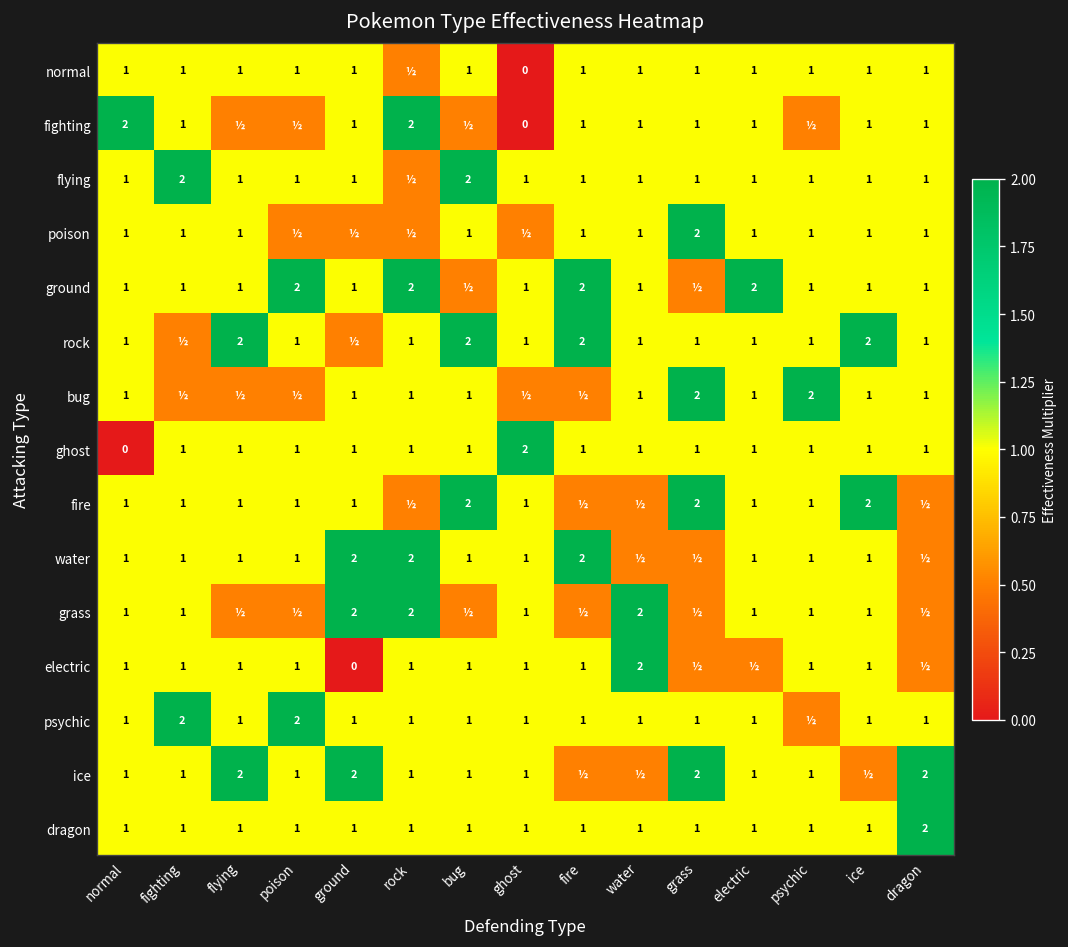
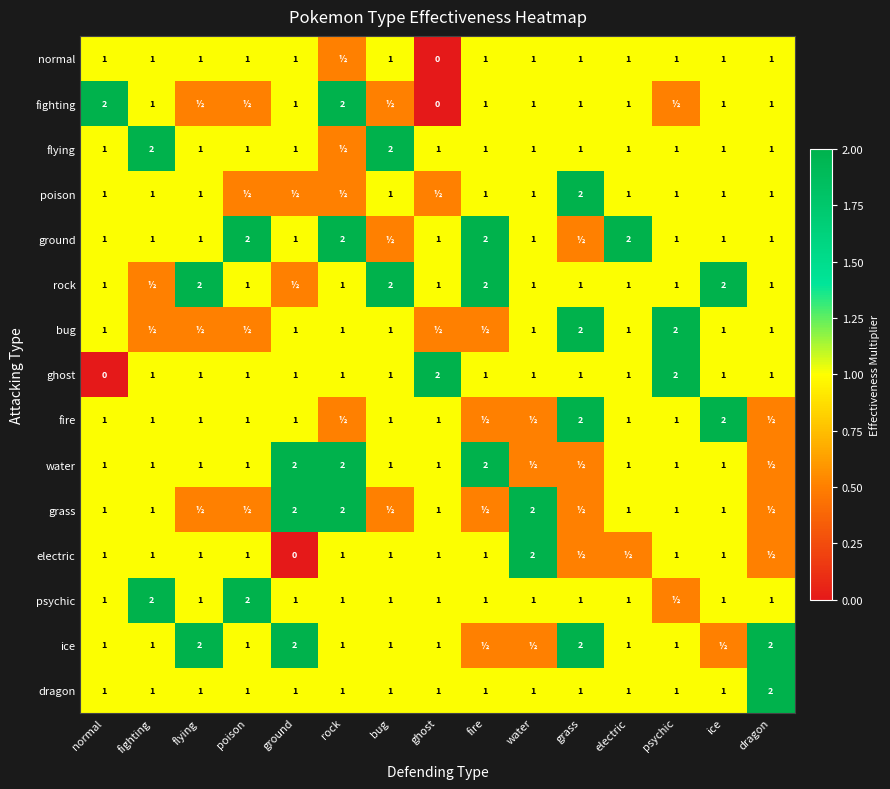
  {
    "normal": {
      "normal": 1,
      "fighting": 1,
      "flying": 1,
      "poison": 1,
      "ground": 1,
      "bug": 1,
      "ghost": 0,
      "fire": 1,
      "water": 1,
      "grass": 1,
      "electric": 1,
      "psychic": 1,
      "ice": 1,
      "dragon": 1
    },
    "fighting": {
      "normal": 2,
      "fighting": 1,
      "ground": 1,
      "rock": 2,
      "ghost": 0,
      "fire": 1,
      "water": 1,
      "grass": 1,
      "electric": 1,
      "ice": 1,
      "dragon": 1
    },
    "flying": {
      "normal": 1,
      "fighting": 2,
      "flying": 1,
      "poison": 1,
      "ground": 1,
      "bug": 2,
      "ghost": 1,
      "fire": 1,
      "water": 1,
      "grass": 1,
      "electric": 1,
      "psychic": 1,
      "ice": 1,
      "dragon": 1
    },
    "poison": {
      "normal": 1,
      "fighting": 1,
      "flying": 1,
      "bug": 1,
      "fire": 1,
      "water": 1,
      "grass": 2,
      "electric": 1,
      "psychic": 1,
      "ice": 1,
      "dragon": 1
    },
    "ground": {
      "normal": 1,
      "fighting": 1,
      "flying": 1,
      "poison": 2,
      "ground": 1,
      "rock": 2,
      "ghost": 1,
      "fire": 2,
      "water": 1,
      "electric": 2,
      "psychic": 1,
      "ice": 1,
      "dragon": 1
    },
    "rock": {
      "normal": 1,
      "flying": 2,
      "poison": 1,
      "rock": 1,
      "bug": 2,
      "ghost": 1,
      "fire": 2,
      "water": 1,
      "grass": 1,
      "electric": 1,
      "psychic": 1,
      "ice": 2,
      "dragon": 1
    },
    "bug": {
      "normal": 1,
      "ground": 1,
      "rock": 1,
      "bug": 1,
      "water": 1,
      "grass": 2,
      "electric": 1,
      "psychic": 2,
      "ice": 1,
      "dragon": 1
    },
    "ghost": {
      "normal": 0,
      "fighting": 1,
      "flying": 1,
      "poison": 1,
      "ground": 1,
      "rock": 1,
      "bug": 1,
      "ghost": 2,
      "fire": 1,
      "water": 1,
      "grass": 1,
      "electric": 1,
-     "psychic": 1,
+     "psychic": 2,
      "ice": 1,
      "dragon": 1
    },
    "fire": {
      "normal": 1,
      "fighting": 1,
      "flying": 1,
      "poison": 1,
      "ground": 1,
-     "bug": 2,
+     "bug": 1,
      "ghost": 1,
      "grass": 2,
      "electric": 1,
      "psychic": 1,
      "ice": 2
    },
    "water": {
      "normal": 1,
      "fighting": 1,
      "flying": 1,
      "poison": 1,
      "ground": 2,
      "rock": 2,
      "bug": 1,
      "ghost": 1,
      "fire": 2,
      "electric": 1,
      "psychic": 1,
      "ice": 1
    },
    "grass": {
      "normal": 1,
      "fighting": 1,
      "ground": 2,
      "rock": 2,
      "ghost": 1,
      "water": 2,
      "electric": 1,
      "psychic": 1,
      "ice": 1
    },
    "electric": {
      "normal": 1,
      "fighting": 1,
      "flying": 1,
      "poison": 1,
      "ground": 0,
      "rock": 1,
      "bug": 1,
      "ghost": 1,
      "fire": 1,
      "water": 2,
      "psychic": 1,
      "ice": 1
    },
    "psychic": {
      "normal": 1,
      "fighting": 2,
      "flying": 1,
      "poison": 2,
      "ground": 1,
      "rock": 1,
      "bug": 1,
      "ghost": 1,
      "fire": 1,
      "water": 1,
      "grass": 1,
      "electric": 1,
      "ice": 1,
      "dragon": 1
    },
    "ice": {
      "normal": 1,
      "fighting": 1,
      "flying": 2,
      "poison": 1,
      "ground": 2,
      "rock": 1,
      "bug": 1,
      "ghost": 1,
      "grass": 2,
      "electric": 1,
      "psychic": 1,
      "dragon": 2
    },
    "dragon": {
      "normal": 1,
      "fighting": 1,
      "flying": 1,
      "poison": 1,
      "ground": 1,
      "rock": 1,
      "bug": 1,
      "ghost": 1,
      "fire": 1,
      "water": 1,
      "grass": 1,
      "electric": 1,
      "psychic": 1,
      "ice": 1,
      "dragon": 2
    }
  }
